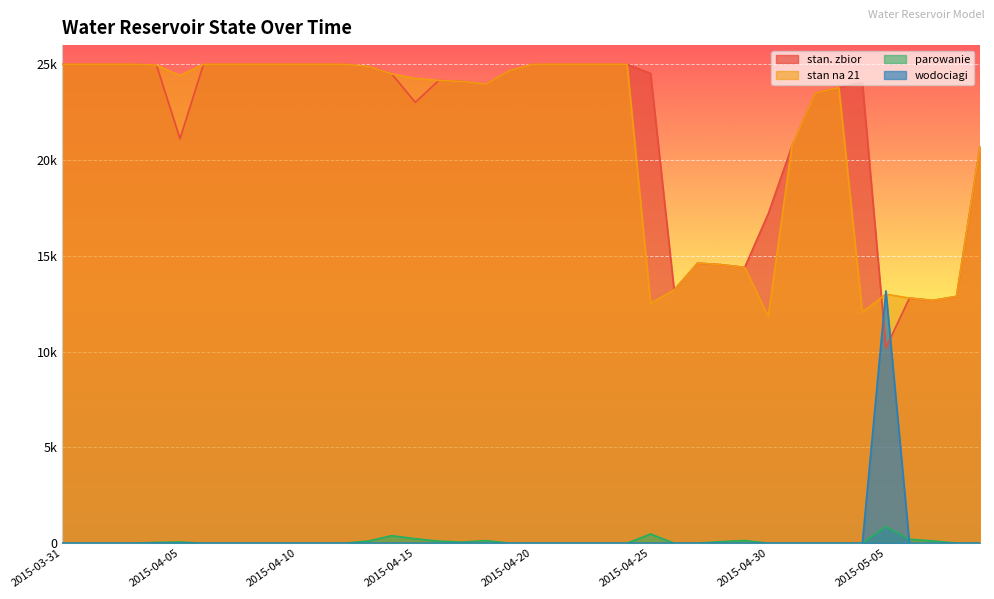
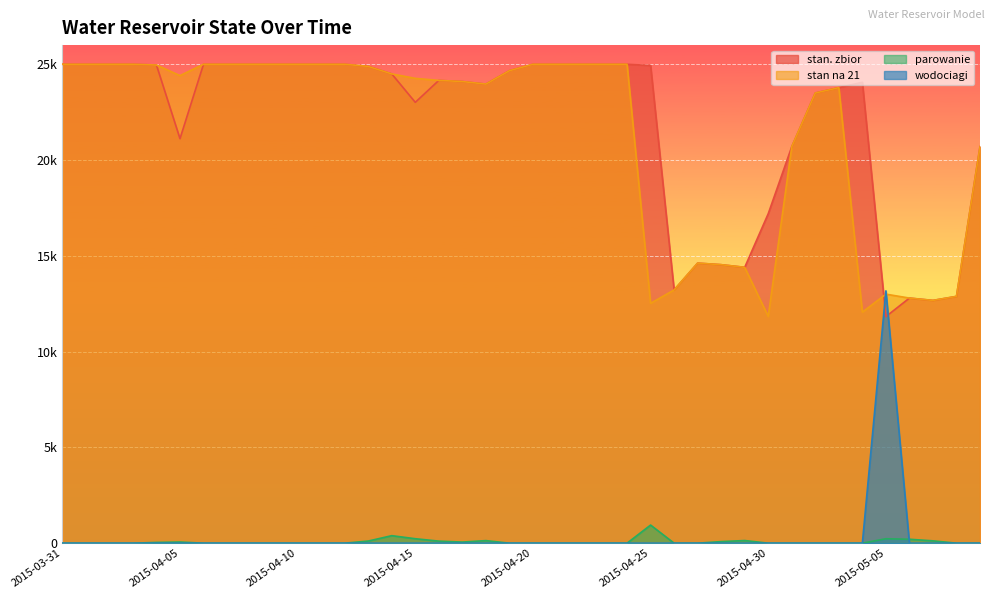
  {
    "stan. zbior": {
      "2015-04-05": 21100,
      "2015-04-15": 23000,
-     "2015-04-25": 24500,
+     "2015-04-25": 24900,
      "2015-04-30": 17200,
-     "2015-05-05": 10200
+     "2015-05-05": 11800
    },
    "stan na 21": {
      "2015-04-05": 24400,
      "2015-04-15": 24300,
      "2015-04-25": 12500,
      "2015-04-30": 11800,
      "2015-05-05": 13000
    },
    "parowanie": {
      "2015-04-15": 200,
-     "2015-04-25": 500,
-     "2015-05-05": 900
+     "2015-04-25": 900,
+     "2015-05-05": 200
    },
    "wodociagi": {
      "2015-04-15": 0,
      "2015-04-25": 0,
      "2015-05-05": 13200
    }
  }
